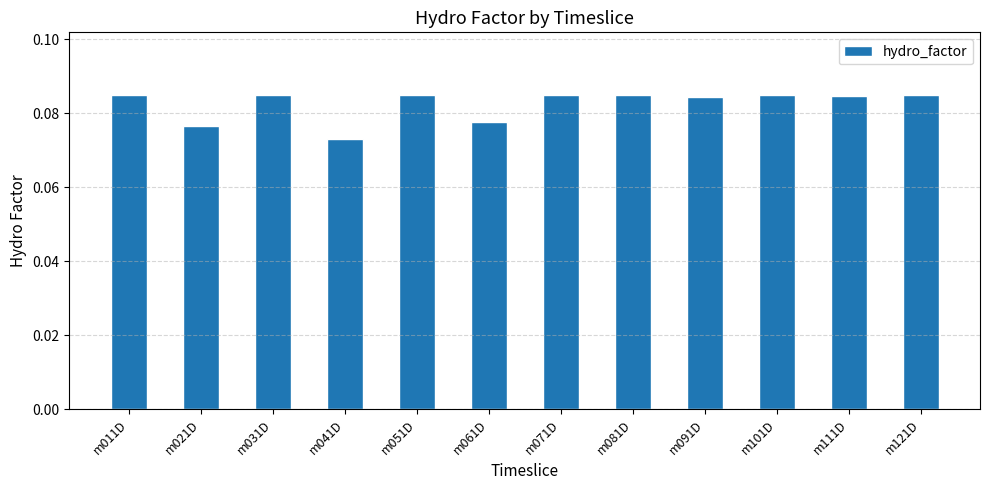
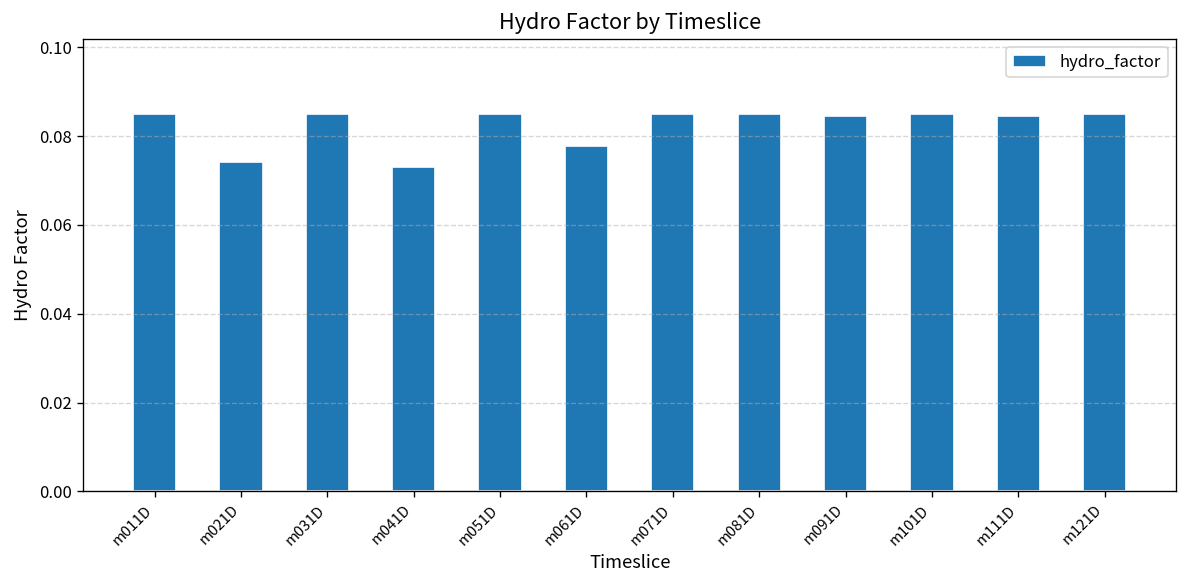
  {
    "m011D": 0.085,
-   "m021D": 0.077,
+   "m021D": 0.074,
    "m031D": 0.085,
    "m041D": 0.073,
    "m051D": 0.085,
    "m061D": 0.078,
    "m071D": 0.085,
    "m081D": 0.085,
    "m091D": 0.084,
    "m101D": 0.085,
    "m111D": 0.085,
    "m121D": 0.085
  }
